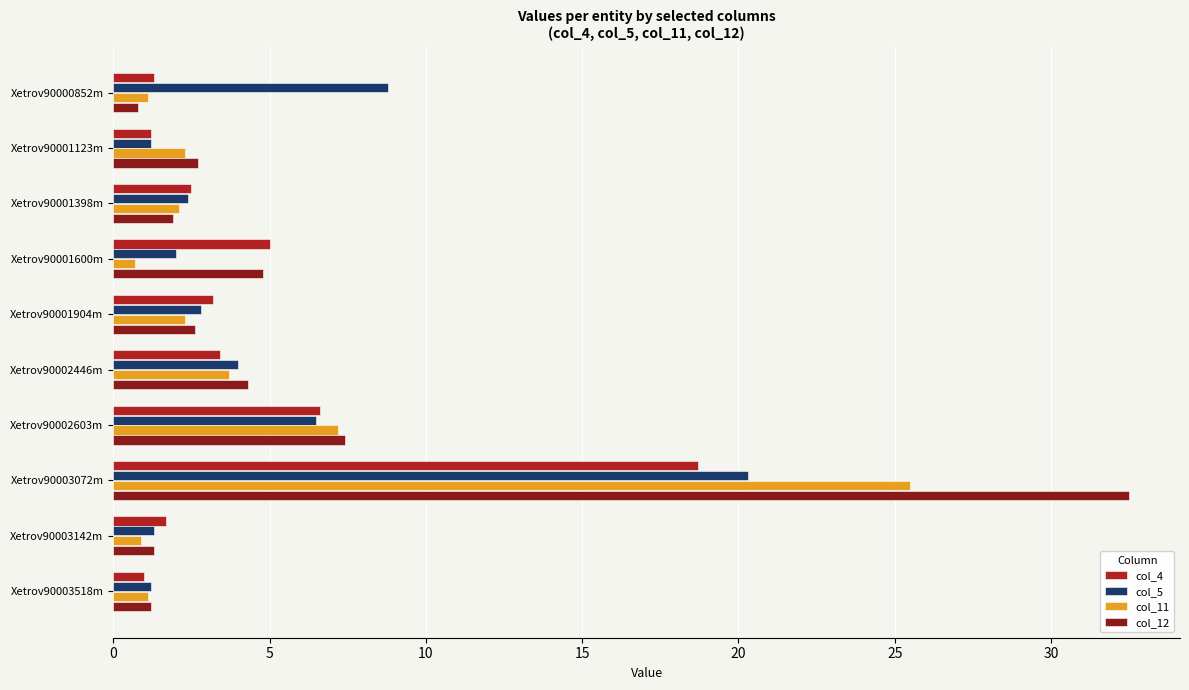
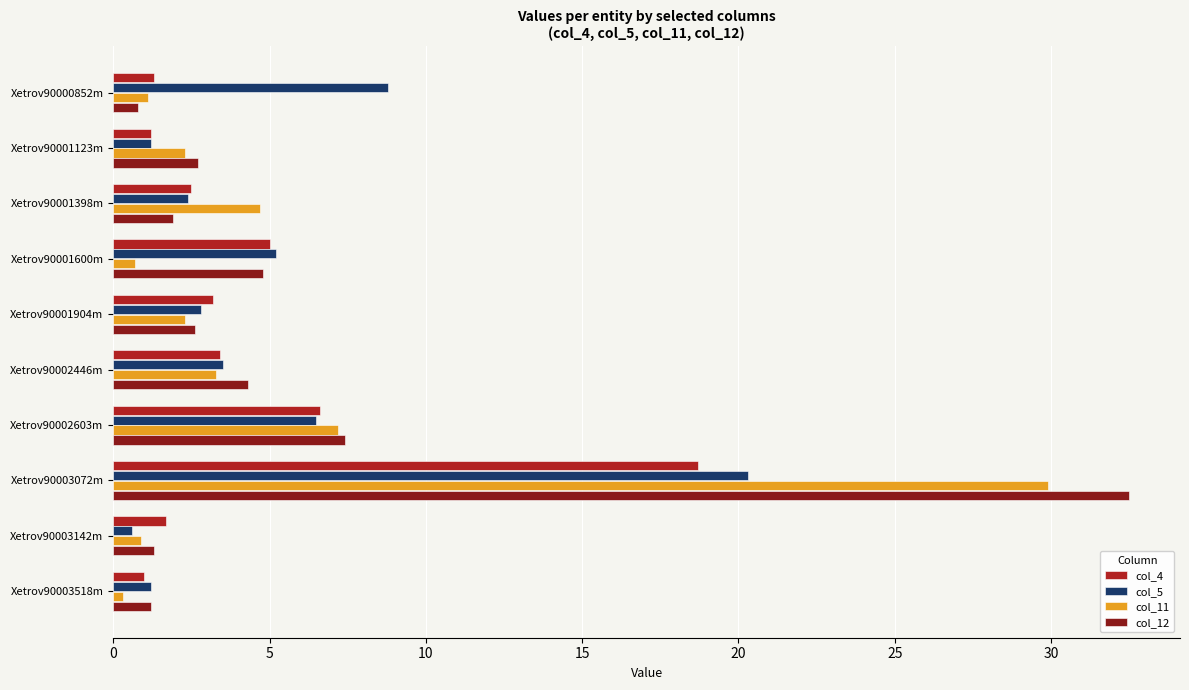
  {
    "col_5": {
      "Xetrov90000852m": 8.8,
      "Xetrov90001123m": 1.2,
      "Xetrov90001398m": 2.4,
-     "Xetrov90001600m": 2.0,
+     "Xetrov90001600m": 5.2,
      "Xetrov90001904m": 2.8,
-     "Xetrov90002446m": 4.0,
+     "Xetrov90002446m": 3.5,
      "Xetrov90002603m": 6.5,
      "Xetrov90003072m": 20.3,
-     "Xetrov90003142m": 1.3,
+     "Xetrov90003142m": 0.6,
      "Xetrov90003518m": 1.2
    },
    "col_11": {
      "Xetrov90000852m": 1.1,
      "Xetrov90001123m": 2.3,
-     "Xetrov90001398m": 2.1,
+     "Xetrov90001398m": 4.7,
      "Xetrov90001600m": 0.7,
      "Xetrov90001904m": 2.3,
-     "Xetrov90002446m": 3.7,
+     "Xetrov90002446m": 3.3,
      "Xetrov90002603m": 7.2,
-     "Xetrov90003072m": 25.5,
+     "Xetrov90003072m": 29.9,
      "Xetrov90003142m": 0.9,
-     "Xetrov90003518m": 1.1
+     "Xetrov90003518m": 0.3
    }
  }
